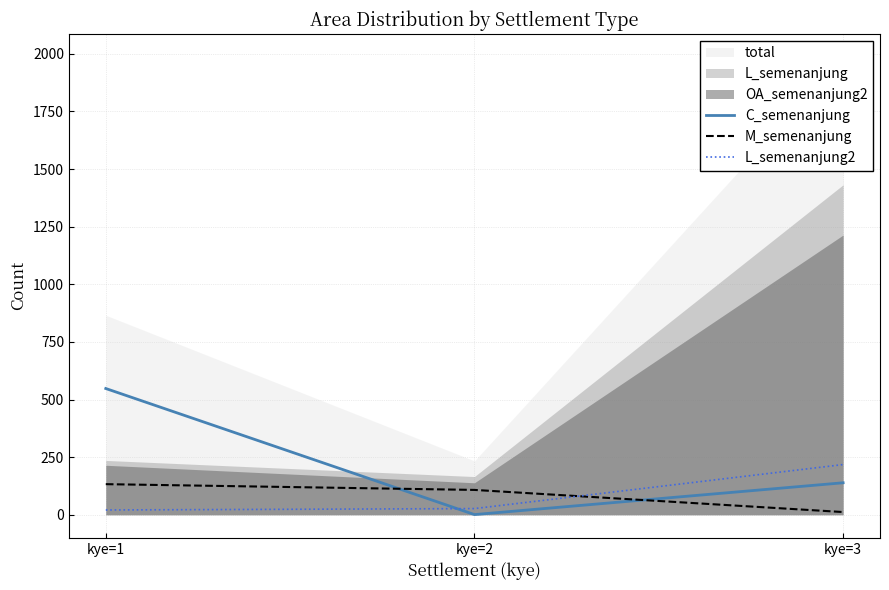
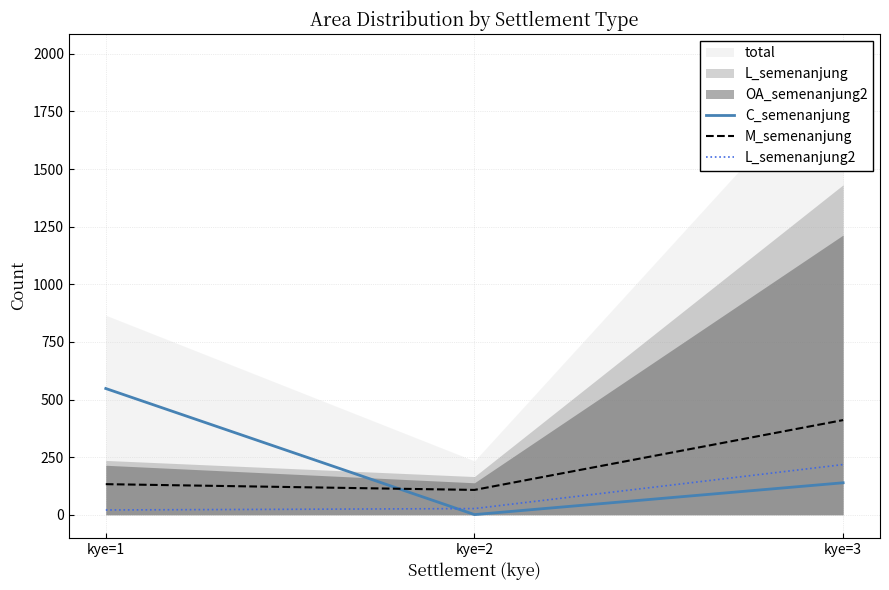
  {
    "total": {
      "kye=1": 870,
      "kye=2": 230
    },
    "M_semenanjung": {
      "kye=1": 130,
      "kye=2": 110,
-     "kye=3": 10
+     "kye=3": 410
    }
  }
